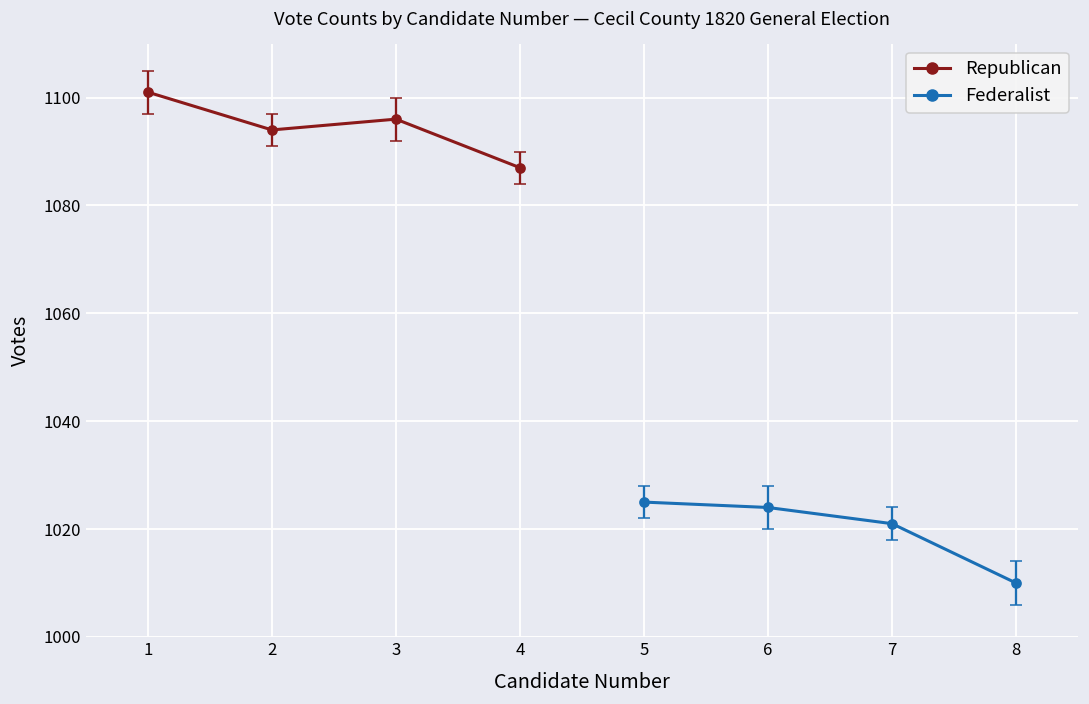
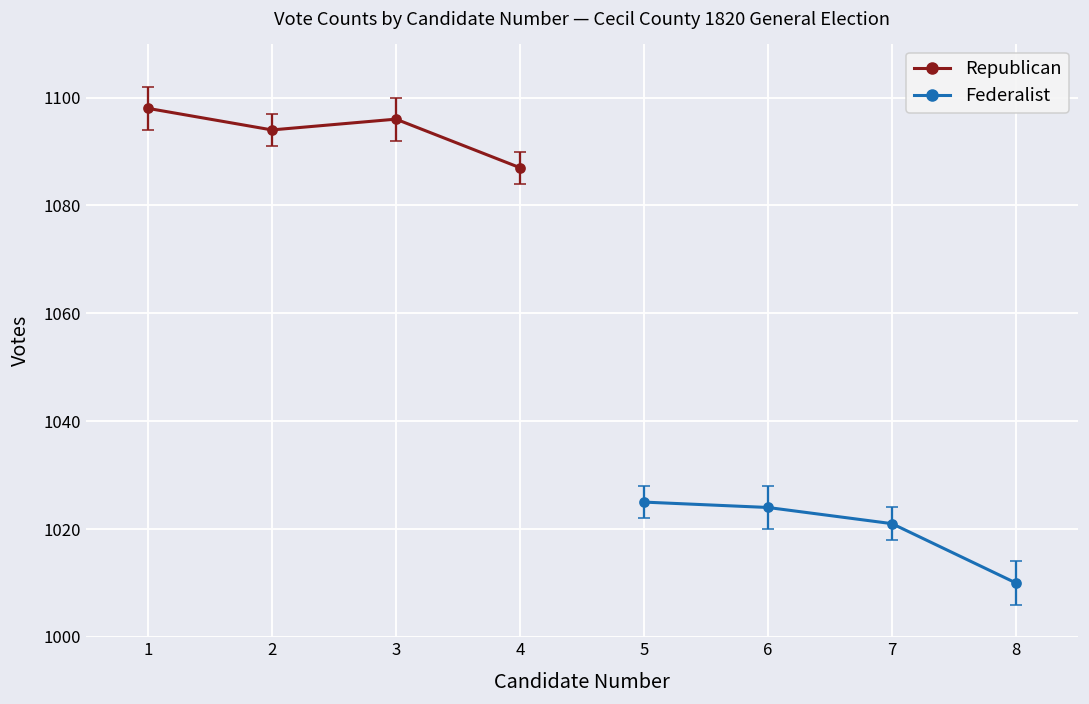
  {
    "Republican": {
-     "1": 1101,
+     "1": 1098,
      "2": 1094,
      "3": 1096,
      "4": 1087
    }
  }
